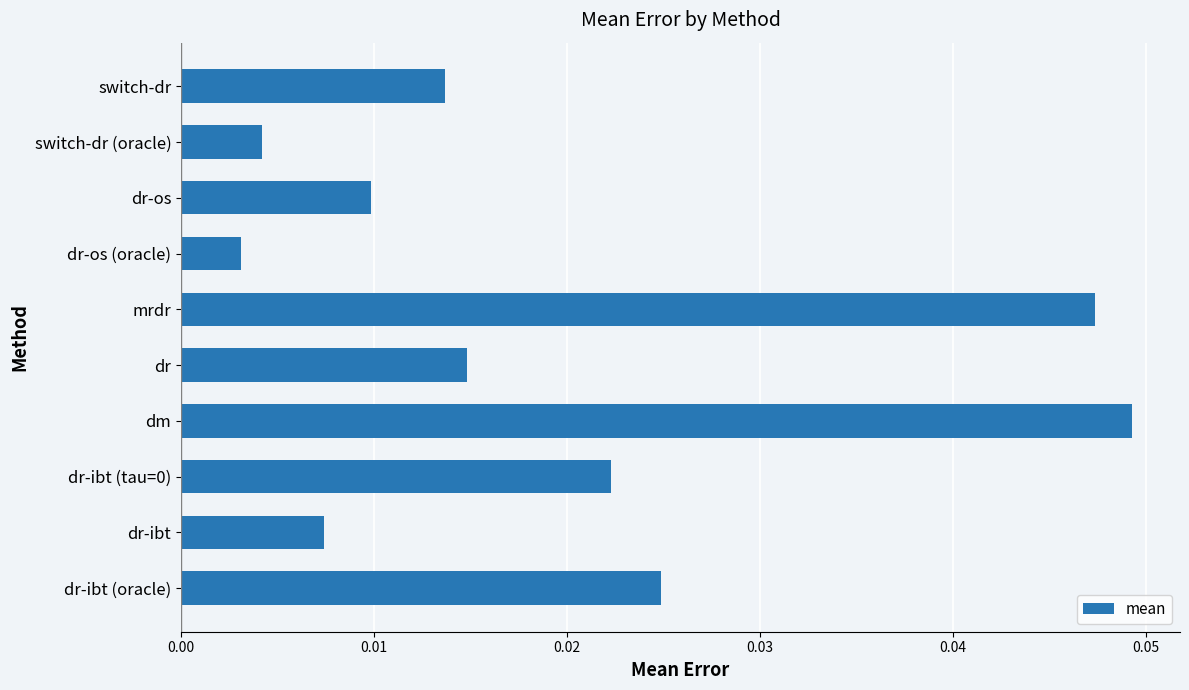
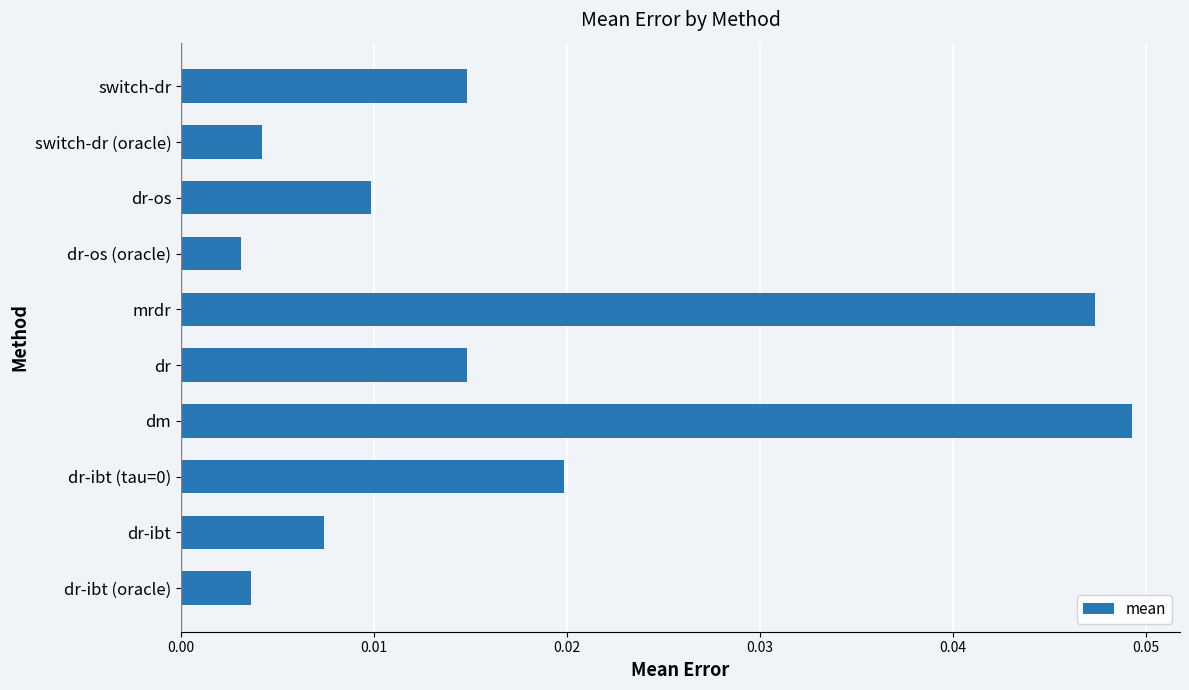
  {
-   "switch-dr": 0.0137,
+   "switch-dr": 0.0148,
    "switch-dr (oracle)": 0.0042,
    "dr-os": 0.0099,
    "dr-os (oracle)": 0.0031,
    "mrdr": 0.0474,
    "dr": 0.0148,
    "dm": 0.0493,
-   "dr-ibt (tau=0)": 0.0223,
+   "dr-ibt (tau=0)": 0.0198,
    "dr-ibt": 0.0074,
-   "dr-ibt (oracle)": 0.0249
+   "dr-ibt (oracle)": 0.0036
  }
